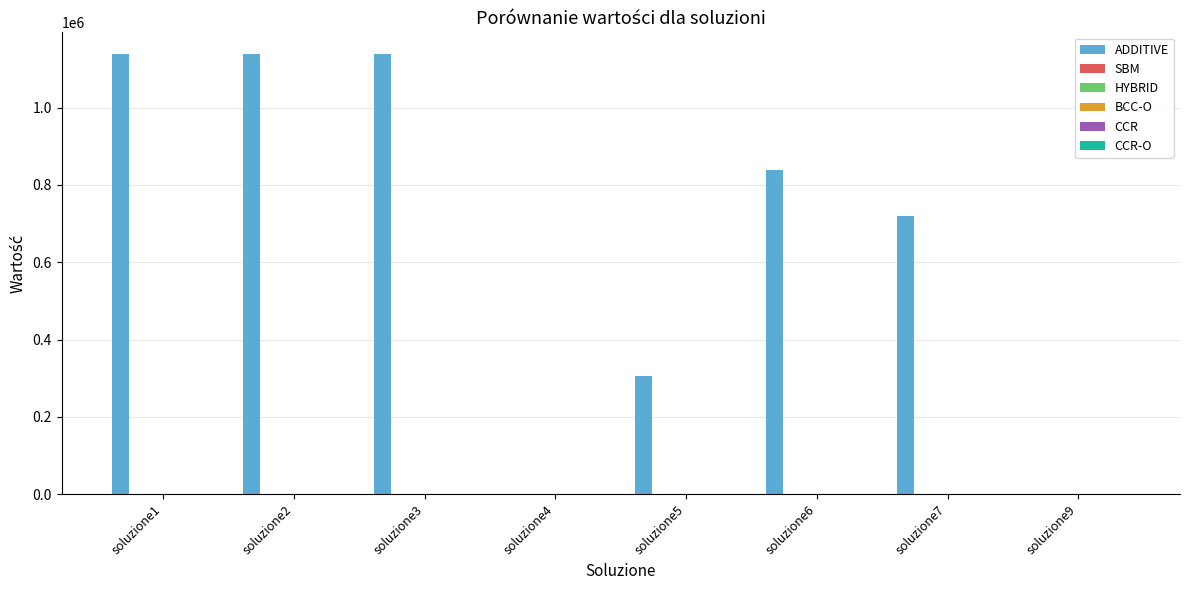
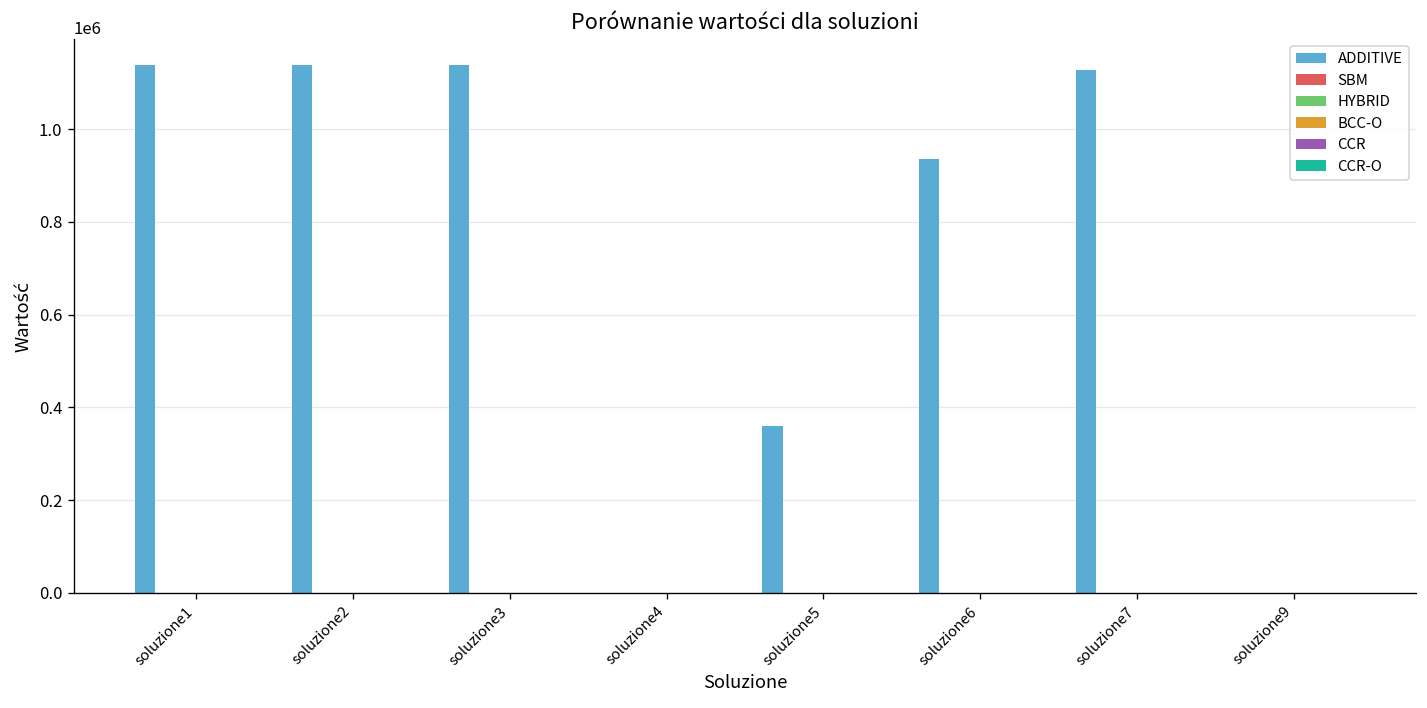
  {
    "ADDITIVE": {
      "soluzione1": 1140000,
      "soluzione2": 1140000,
      "soluzione3": 1140000,
      "soluzione4": 0,
-     "soluzione5": 310000,
-     "soluzione6": 840000,
-     "soluzione7": 720000,
+     "soluzione5": 360000,
+     "soluzione6": 940000,
+     "soluzione7": 1130000,
      "soluzione9": 0
    },
    "CCR": {
      "soluzione4": 0,
      "soluzione9": 0
    }
  }
